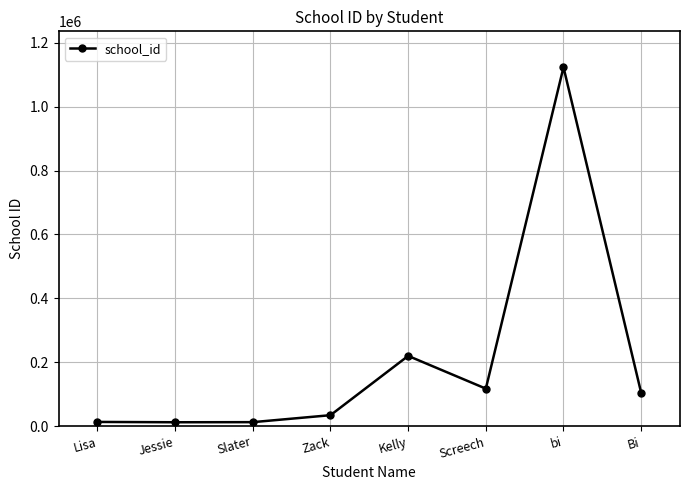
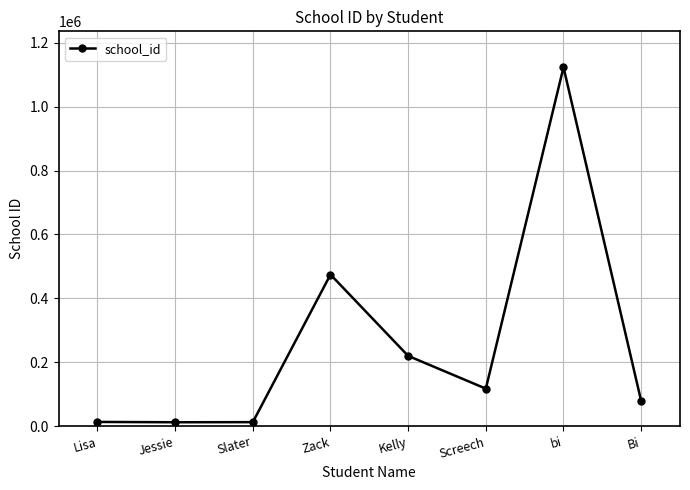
  {
    "Lisa": 10000,
    "Jessie": 10000,
    "Slater": 10000,
-   "Zack": 30000,
+   "Zack": 470000,
    "Kelly": 220000,
    "Screech": 120000,
    "bi": 1120000,
-   "Bi": 100000
+   "Bi": 80000
  }
